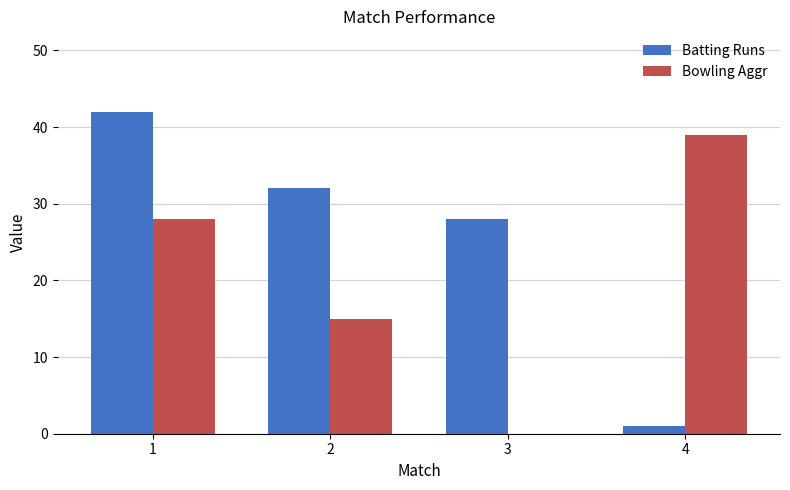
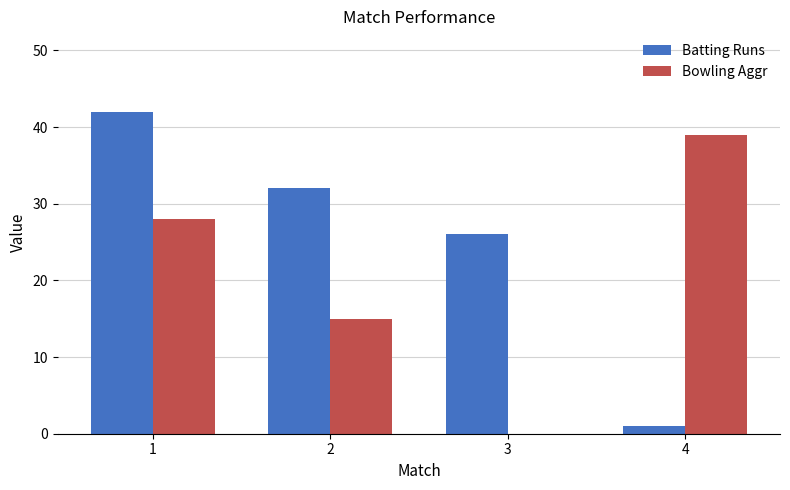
  {
    "Batting Runs": {
      "1": 42,
      "2": 32,
-     "3": 28,
+     "3": 26,
      "4": 1
    },
    "Bowling Aggr": {
      "1": 28,
      "2": 15,
      "3": 0,
      "4": 39
    }
  }
